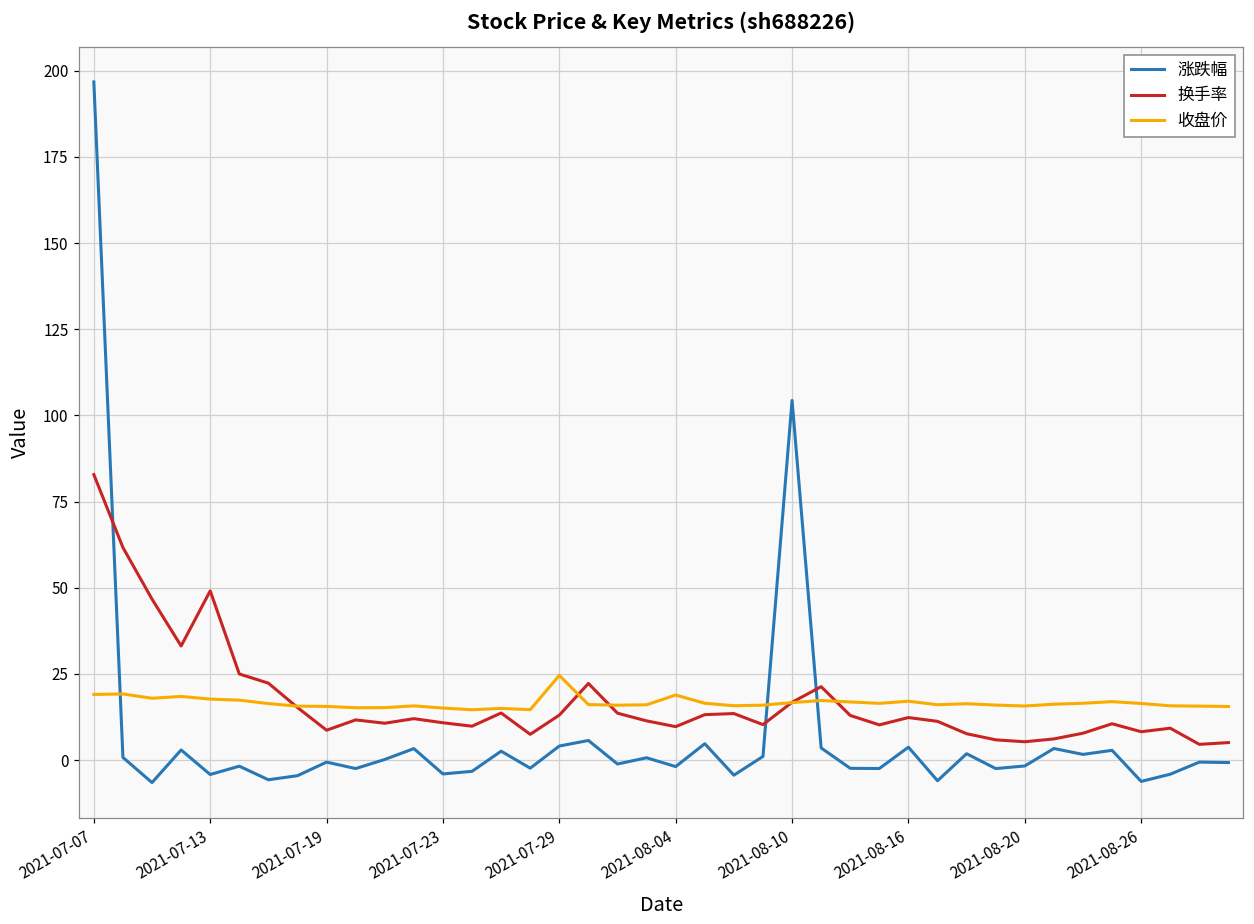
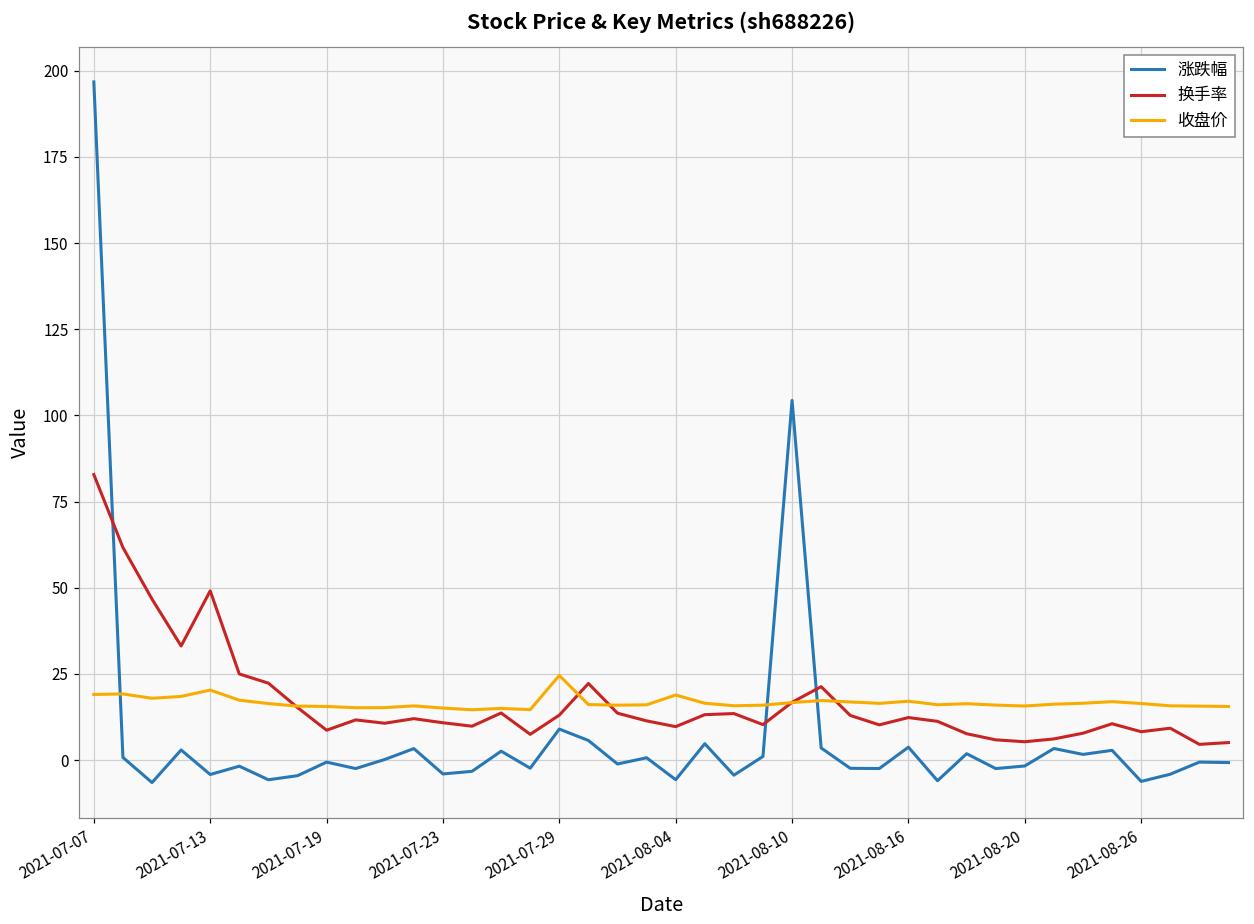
  {
    "涨跌幅": {
      "2021-07-07": 197,
      "2021-07-13": -4,
      "2021-07-19": -1,
      "2021-07-23": -4,
-     "2021-07-29": 4,
-     "2021-08-04": -2,
+     "2021-07-29": 9,
+     "2021-08-04": -6,
      "2021-08-10": 104,
      "2021-08-16": 4,
      "2021-08-20": -2,
      "2021-08-26": -6
    },
    "换手率": {
      "2021-07-07": 83,
      "2021-07-13": 49,
      "2021-07-19": 9,
      "2021-07-23": 11,
      "2021-07-29": 13,
      "2021-08-04": 10,
      "2021-08-16": 12,
      "2021-08-20": 5,
      "2021-08-26": 8
    },
    "收盘价": {
      "2021-07-07": 19,
-     "2021-07-13": 18,
+     "2021-07-13": 20,
      "2021-07-19": 16,
      "2021-07-23": 15,
      "2021-07-29": 25,
      "2021-08-04": 19,
      "2021-08-16": 17,
      "2021-08-20": 16,
      "2021-08-26": 16
    }
  }
